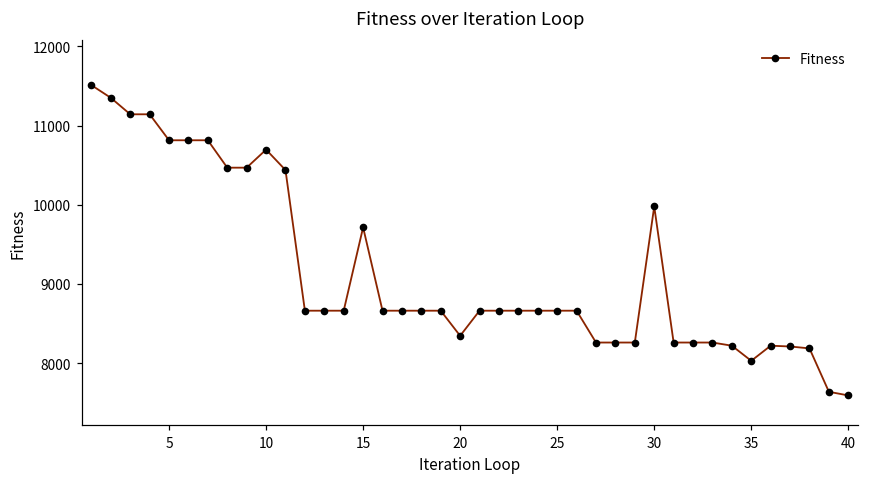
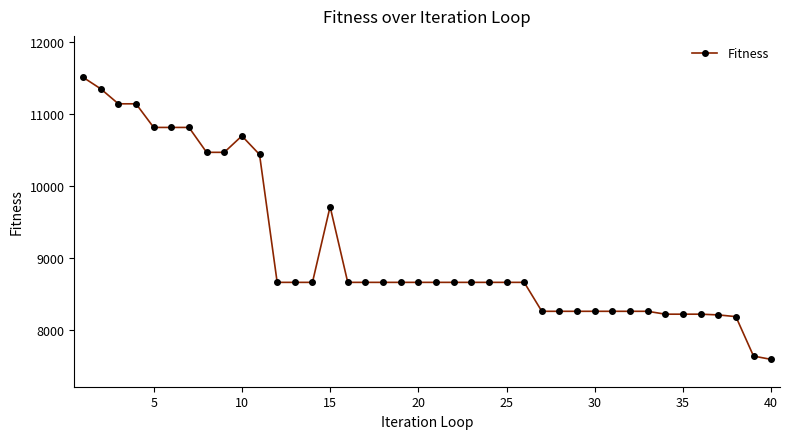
  {
    "5": 10800,
    "10": 10700,
    "15": 9700,
-   "20": 8300,
+   "20": 8700,
    "25": 8700,
-   "30": 10000,
-   "35": 8000,
+   "30": 8300,
+   "35": 8200,
    "40": 7600
  }
